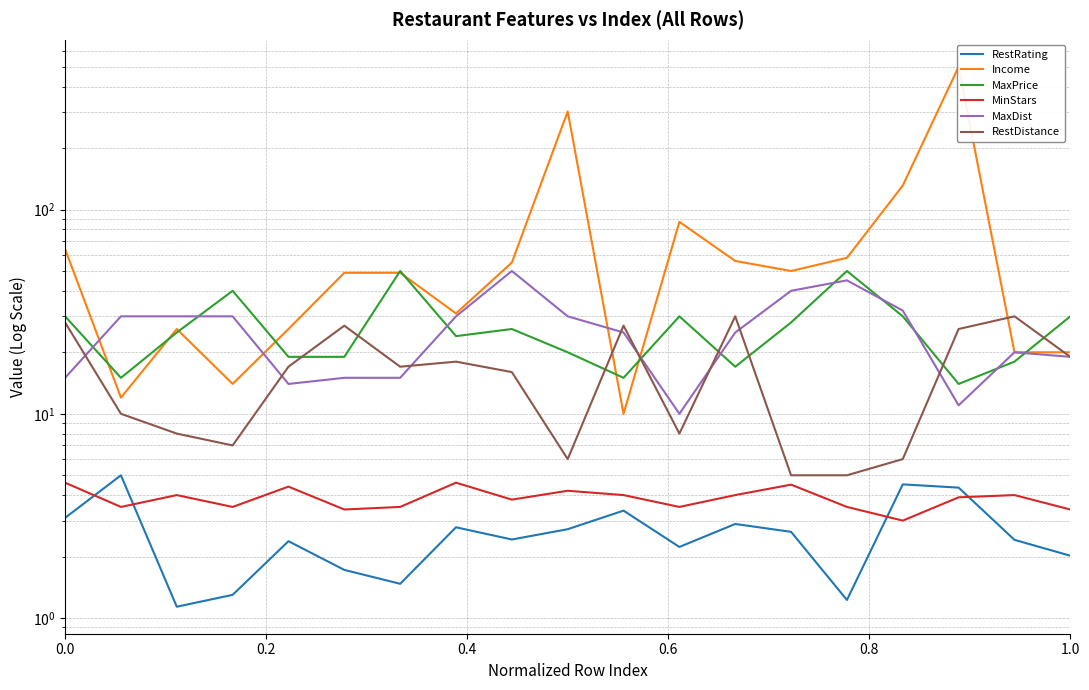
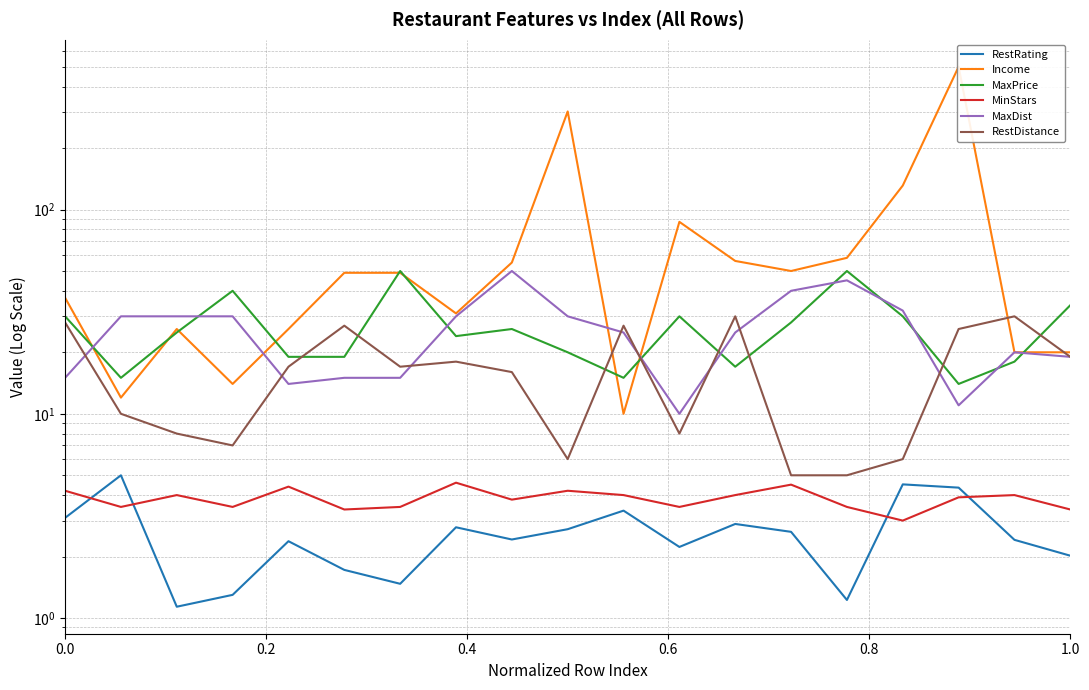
  {
    "RestRating": {
      "0.0": 3.1,
      "1.0": 2.0
    },
    "Income": {
-     "0.0": 64,
+     "0.0": 37,
      "1.0": 20
    },
    "MaxPrice": {
      "0.0": 30,
-     "1.0": 30
+     "1.0": 34
    },
    "MinStars": {
-     "0.0": 4.6,
+     "0.0": 4.2,
      "1.0": 3.4
    },
    "MaxDist": {
      "0.0": 15
    },
    "RestDistance": {
      "0.0": 28
    }
  }
